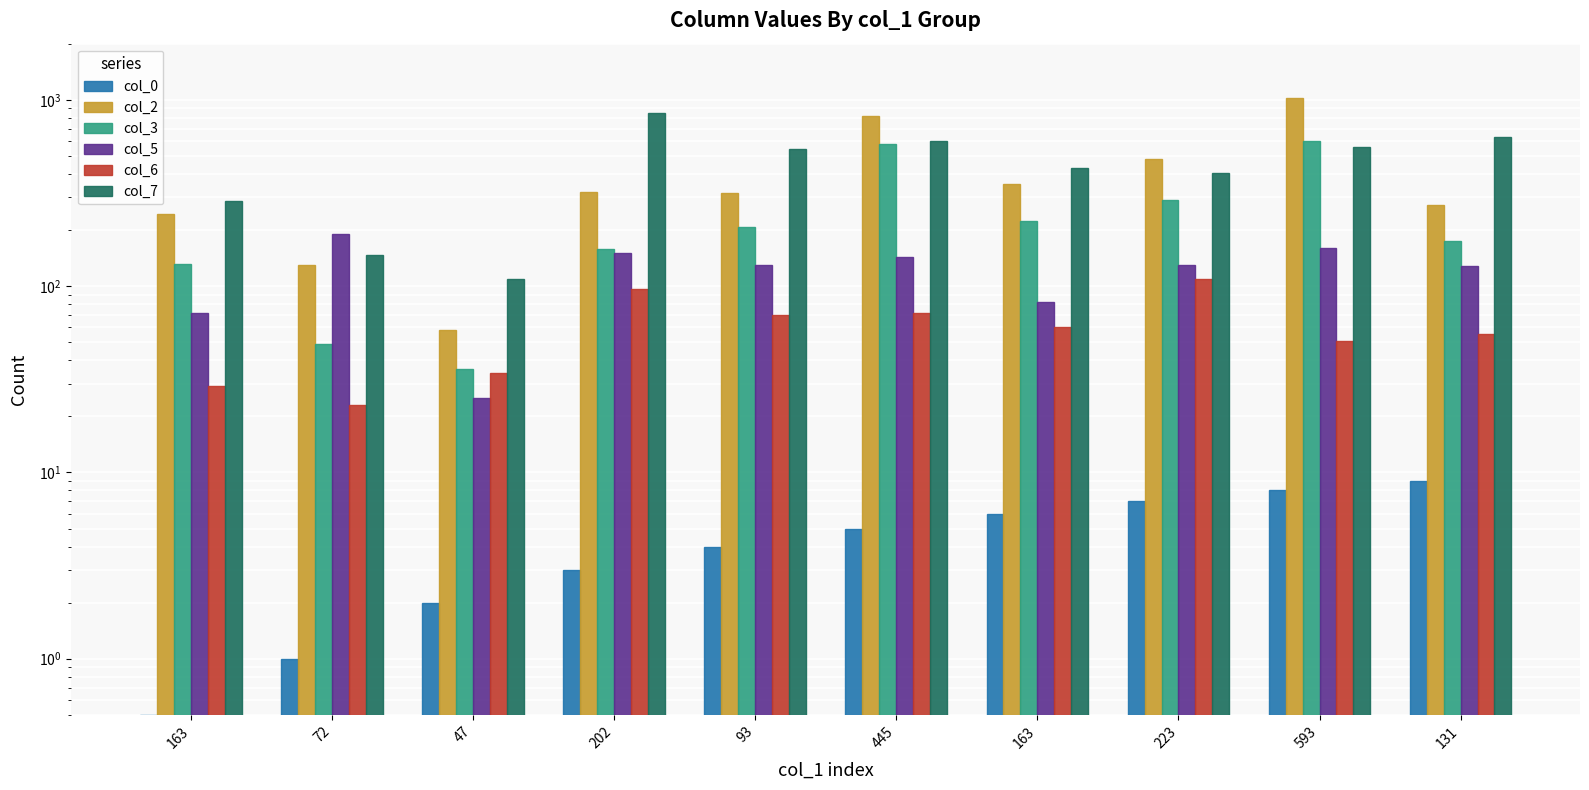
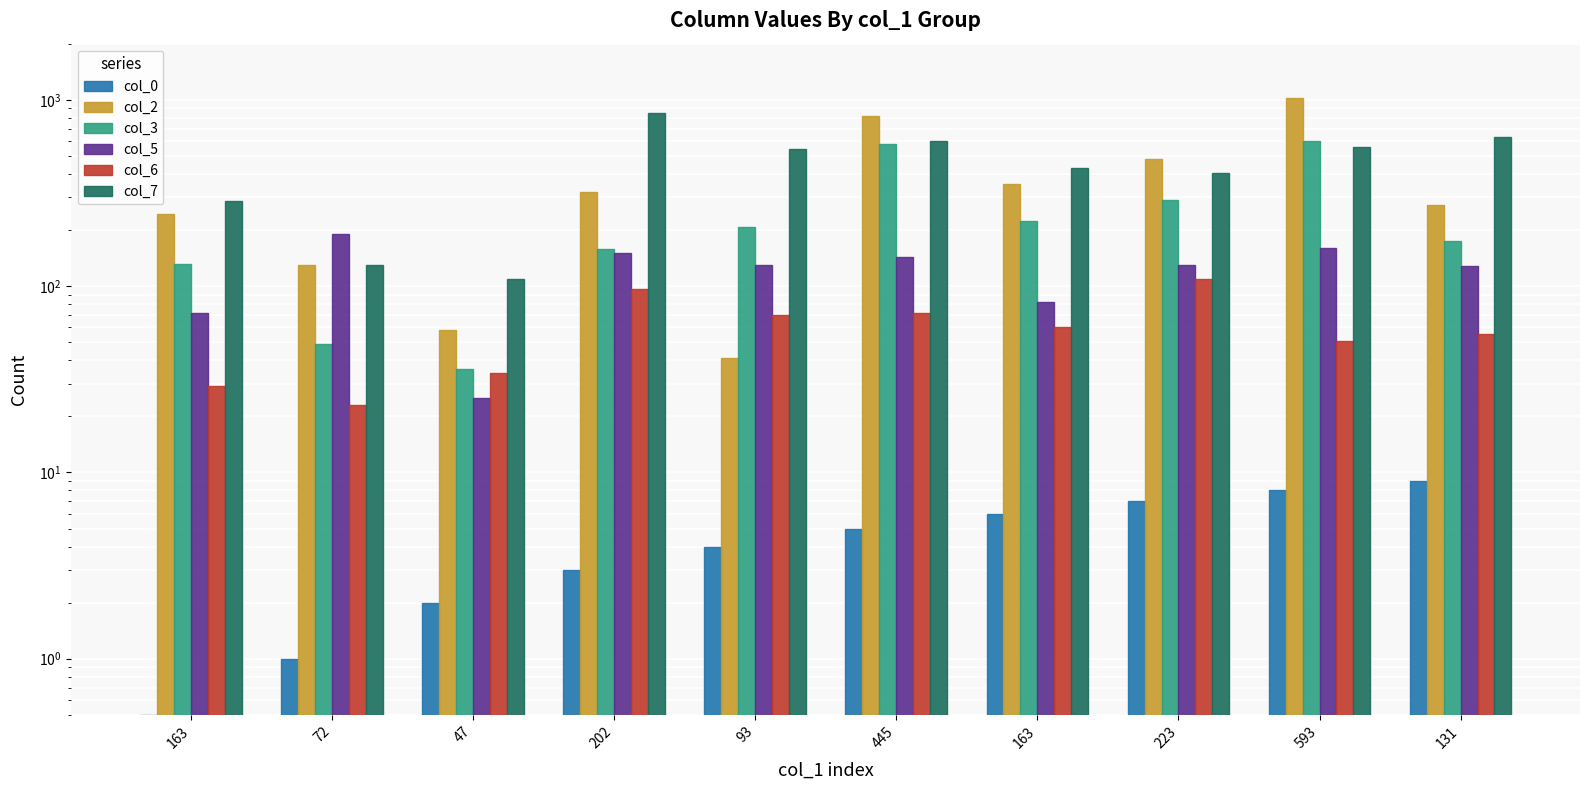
  {
    "col_0": {
      "72": 1,
      "47": 2,
      "202": 3,
      "93": 4,
      "445": 5,
      "223": 7,
      "593": 8,
      "131": 9
    },
    "col_2": {
      "72": 130,
      "47": 58,
      "202": 320,
-     "93": 320,
+     "93": 41,
      "445": 800,
      "223": 480,
      "593": 1000,
      "131": 270
    },
    "col_3": {
      "72": 49,
      "47": 36,
      "202": 160,
      "93": 210,
      "445": 580,
      "223": 290,
      "593": 600,
      "131": 170
    },
    "col_5": {
      "72": 190,
      "47": 25,
      "202": 150,
      "93": 130,
      "445": 140,
      "223": 130,
      "593": 160,
      "131": 130
    },
    "col_6": {
      "72": 23,
      "47": 34,
      "202": 100,
      "93": 70,
      "445": 72,
      "223": 110,
      "593": 51,
      "131": 55
    },
    "col_7": {
-     "72": 150,
+     "72": 130,
      "47": 110,
      "202": 800,
      "93": 540,
      "445": 600,
      "223": 400,
      "593": 560,
      "131": 630
    }
  }
